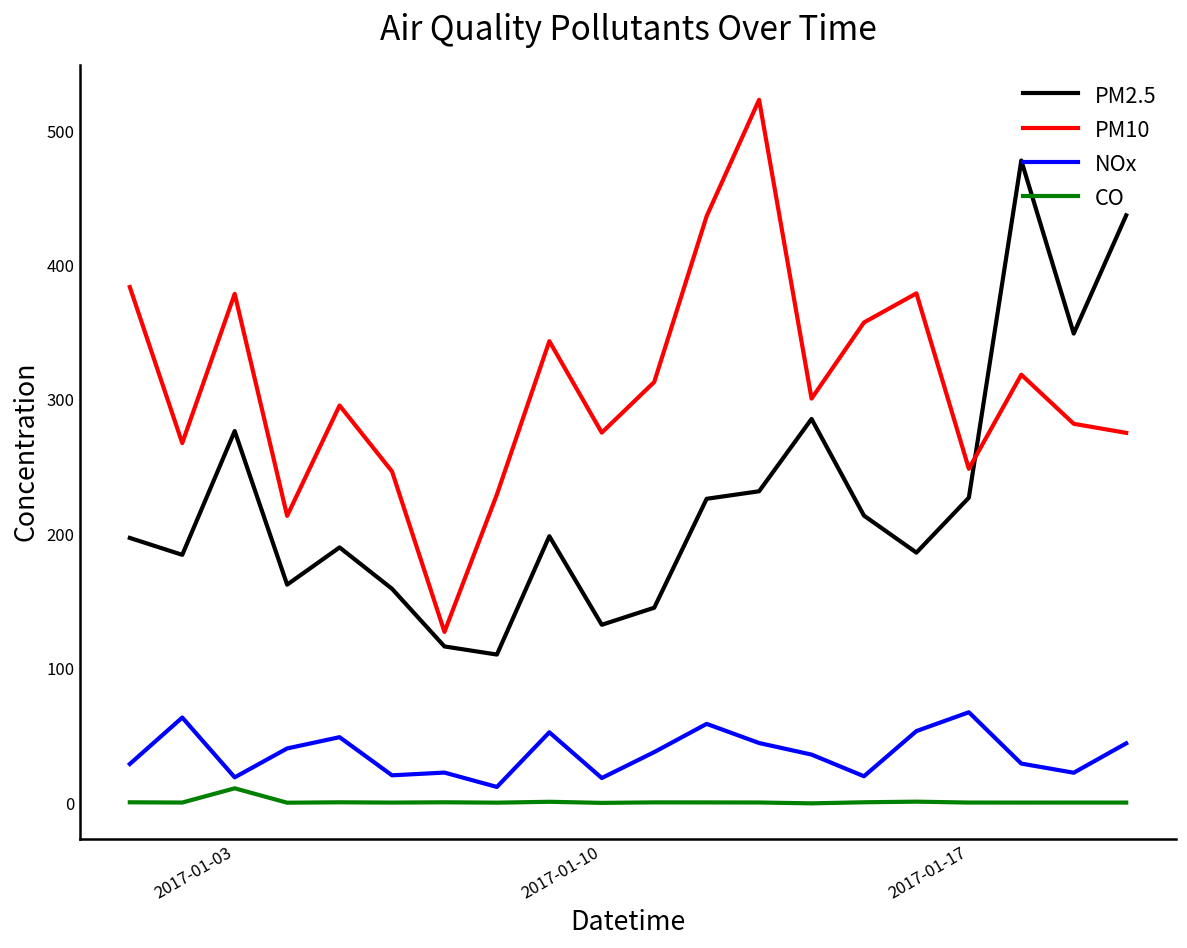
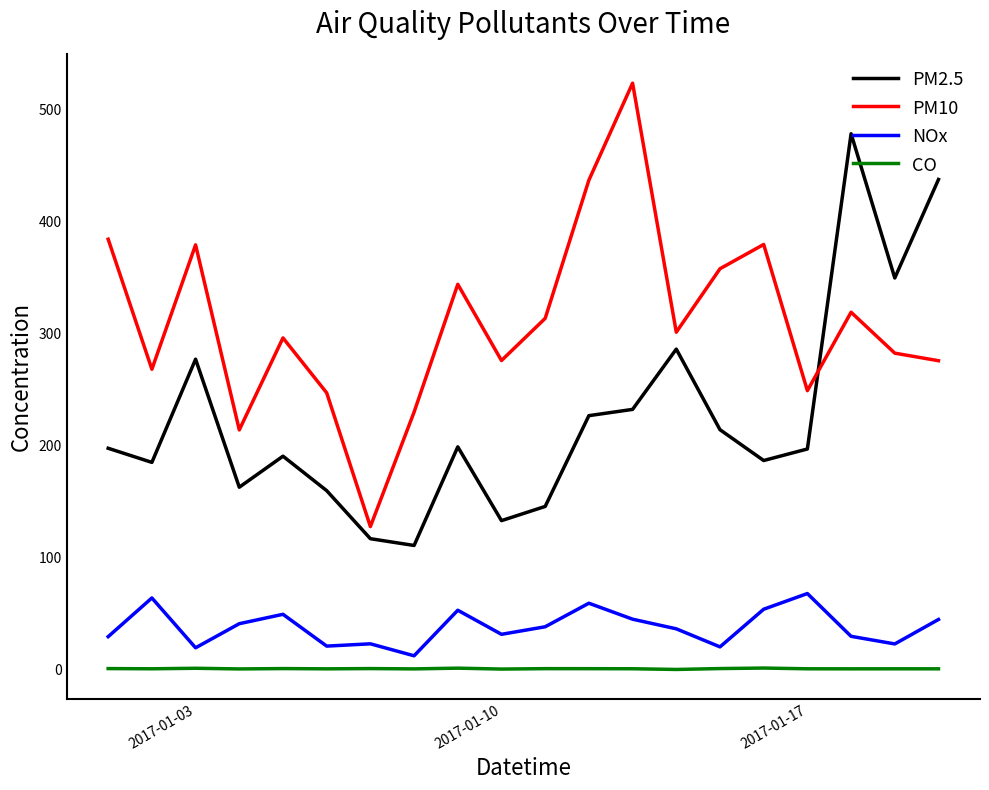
  {
    "PM2.5": {
      "2017-01-03": 277,
      "2017-01-10": 133,
-     "2017-01-17": 227
+     "2017-01-17": 197
    },
    "PM10": {
      "2017-01-03": 379,
      "2017-01-10": 276,
      "2017-01-17": 249
    },
    "NOx": {
      "2017-01-03": 19,
-     "2017-01-10": 19,
+     "2017-01-10": 31,
      "2017-01-17": 68
    },
    "CO": {
-     "2017-01-03": 11,
+     "2017-01-03": 1,
      "2017-01-10": 0,
      "2017-01-17": 1
    }
  }
